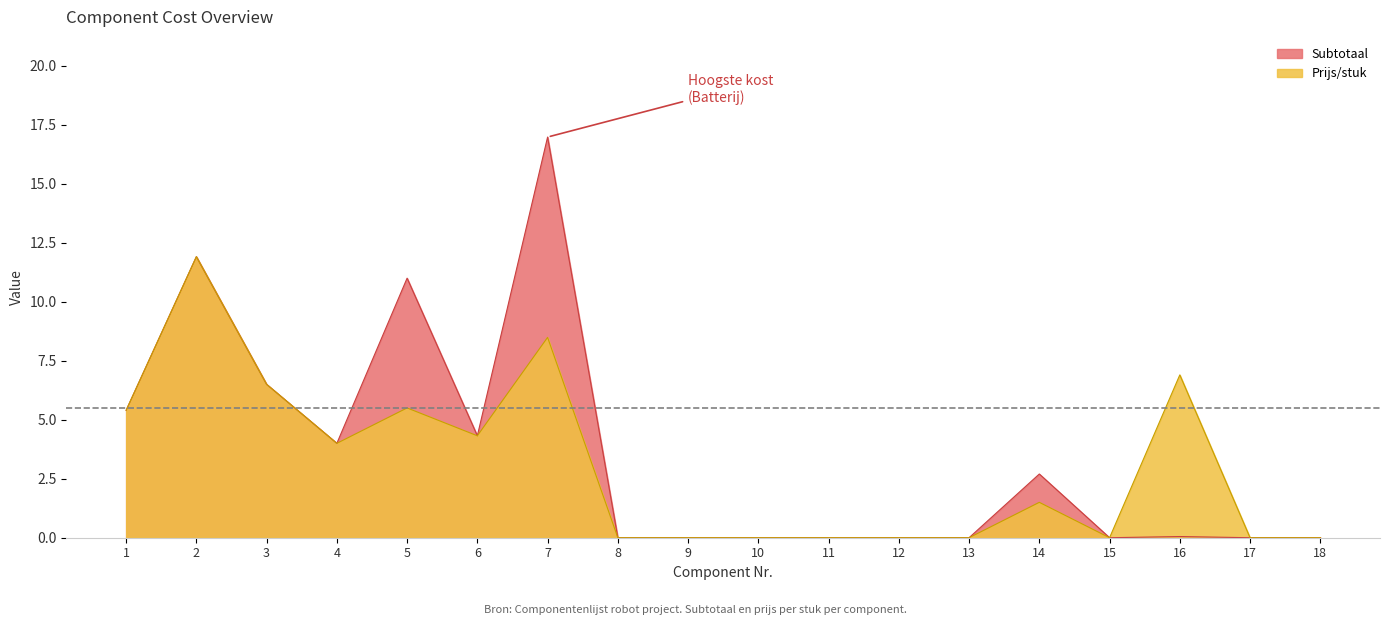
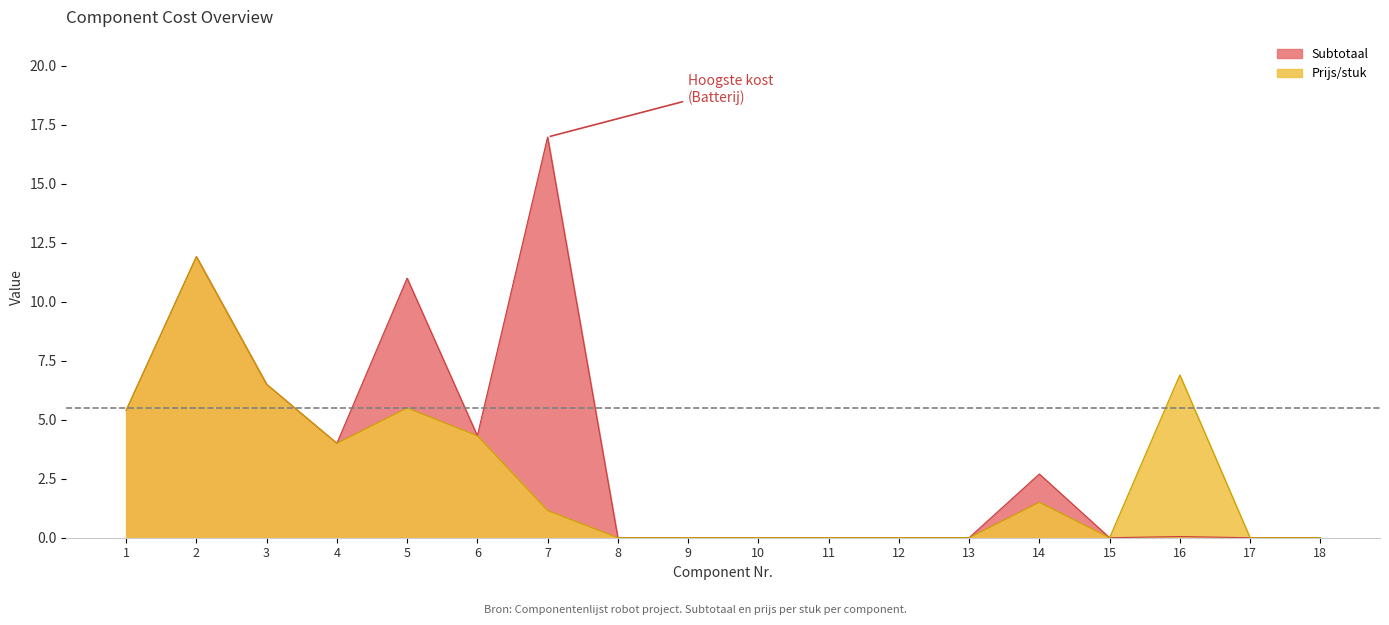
  {
    "Subtotaal": {
      "5": 11.0,
      "7": 17.0,
      "14": 2.7,
      "16": 0.1
    },
    "Prijs/stuk": {
      "5": 5.5,
-     "7": 8.5,
+     "7": 1.2,
      "14": 1.5,
      "16": 6.9
    }
  }
